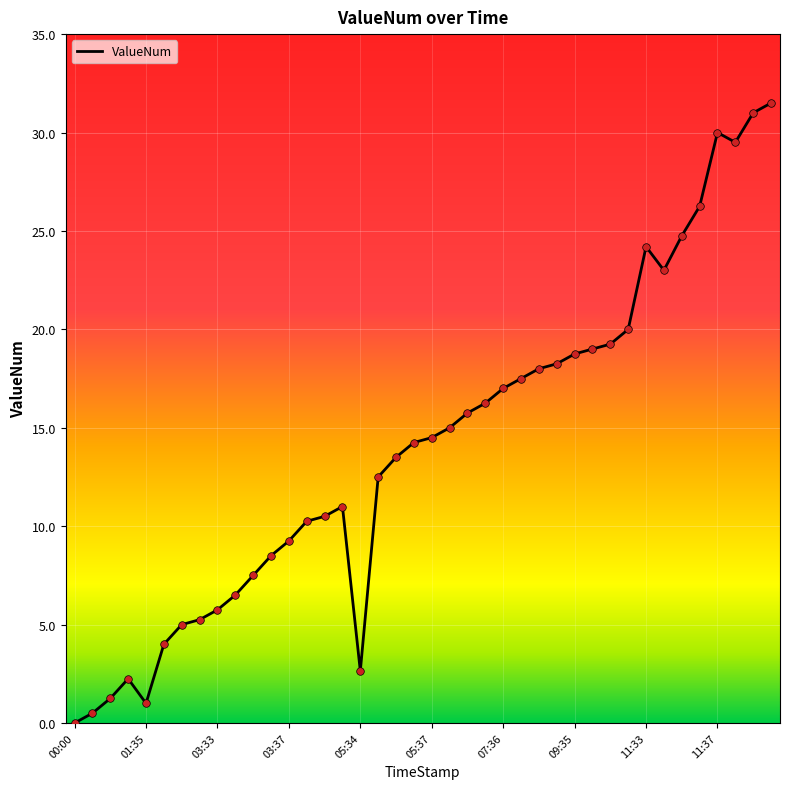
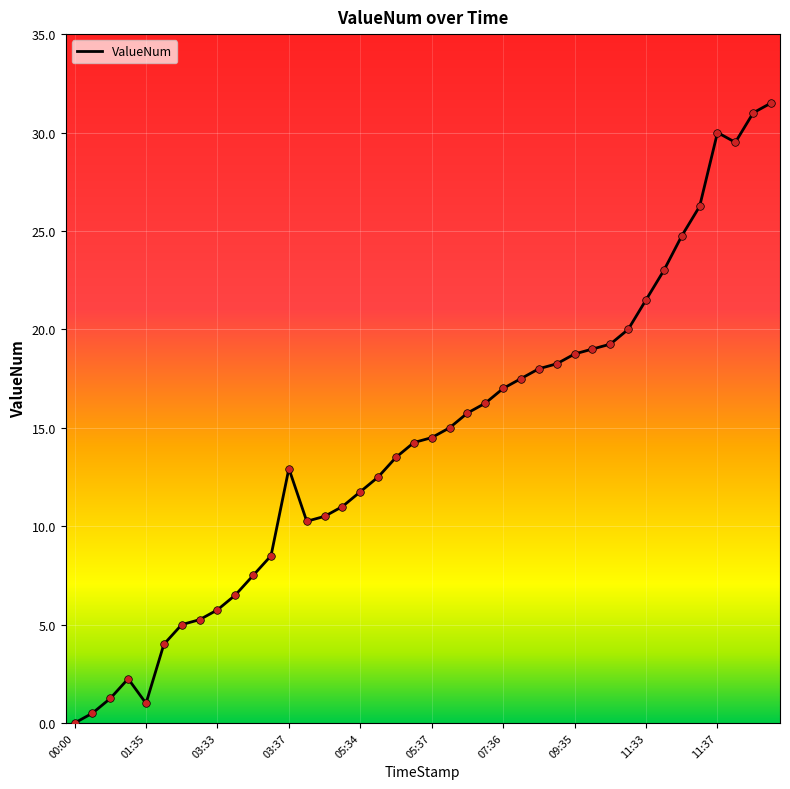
  {
    "00:00": 0.0,
    "01:35": 1.0,
    "03:33": 5.8,
-   "03:37": 9.3,
-   "05:34": 2.6,
+   "03:37": 12.9,
+   "05:34": 11.8,
    "07:36": 17.0,
-   "11:33": 24.2,
+   "11:33": 21.5,
    "11:37": 30.0
  }
